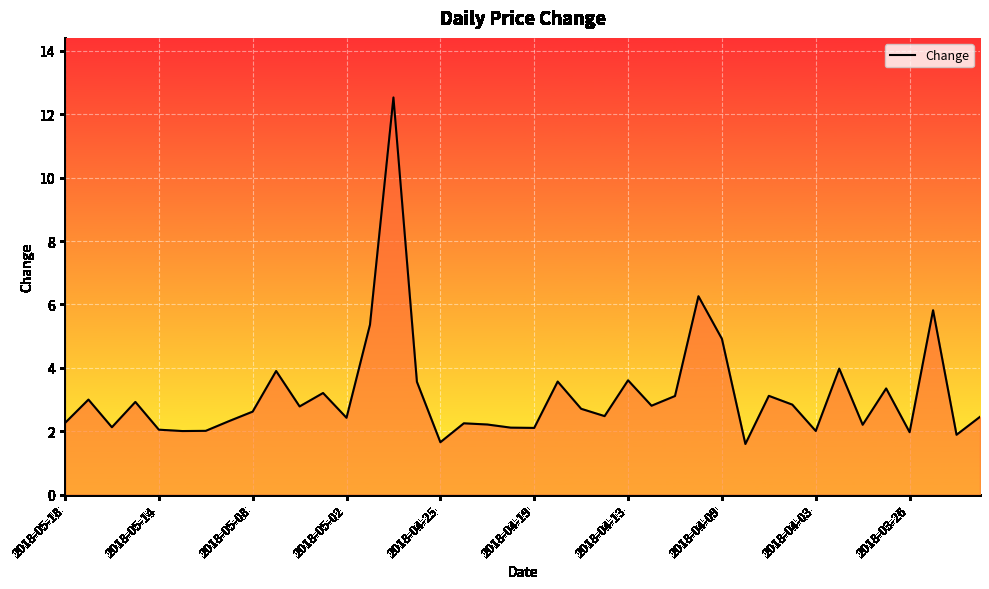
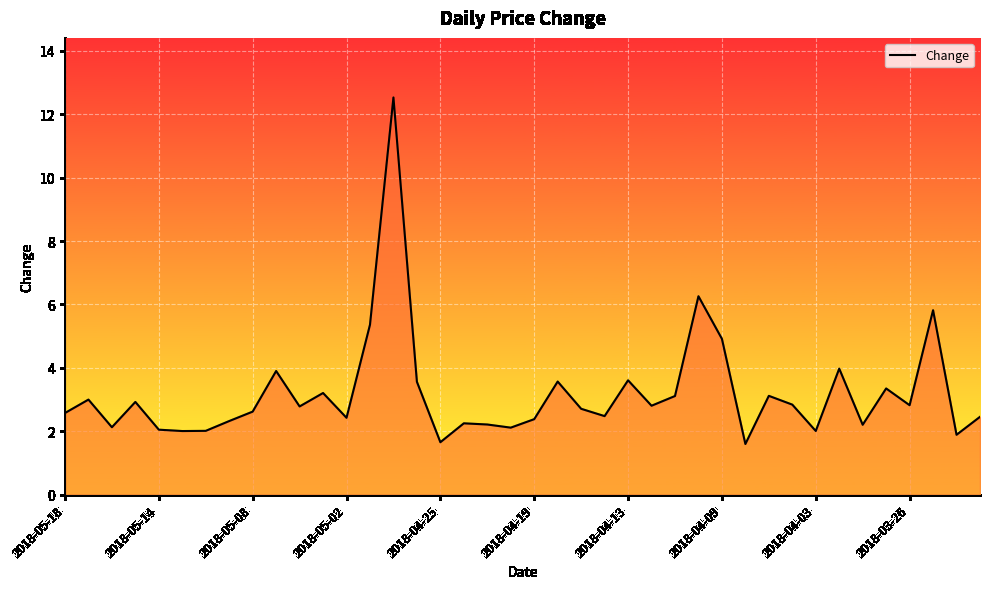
  {
-   "2018-05-18": 2.3,
+   "2018-05-18": 2.6,
    "2018-05-14": 2.1,
    "2018-05-08": 2.6,
    "2018-05-02": 2.4,
    "2018-04-25": 1.7,
-   "2018-04-19": 2.1,
+   "2018-04-19": 2.4,
    "2018-04-13": 3.6,
    "2018-04-09": 4.9,
    "2018-04-03": 2.0,
-   "2018-03-26": 2.0
+   "2018-03-26": 2.8
  }
